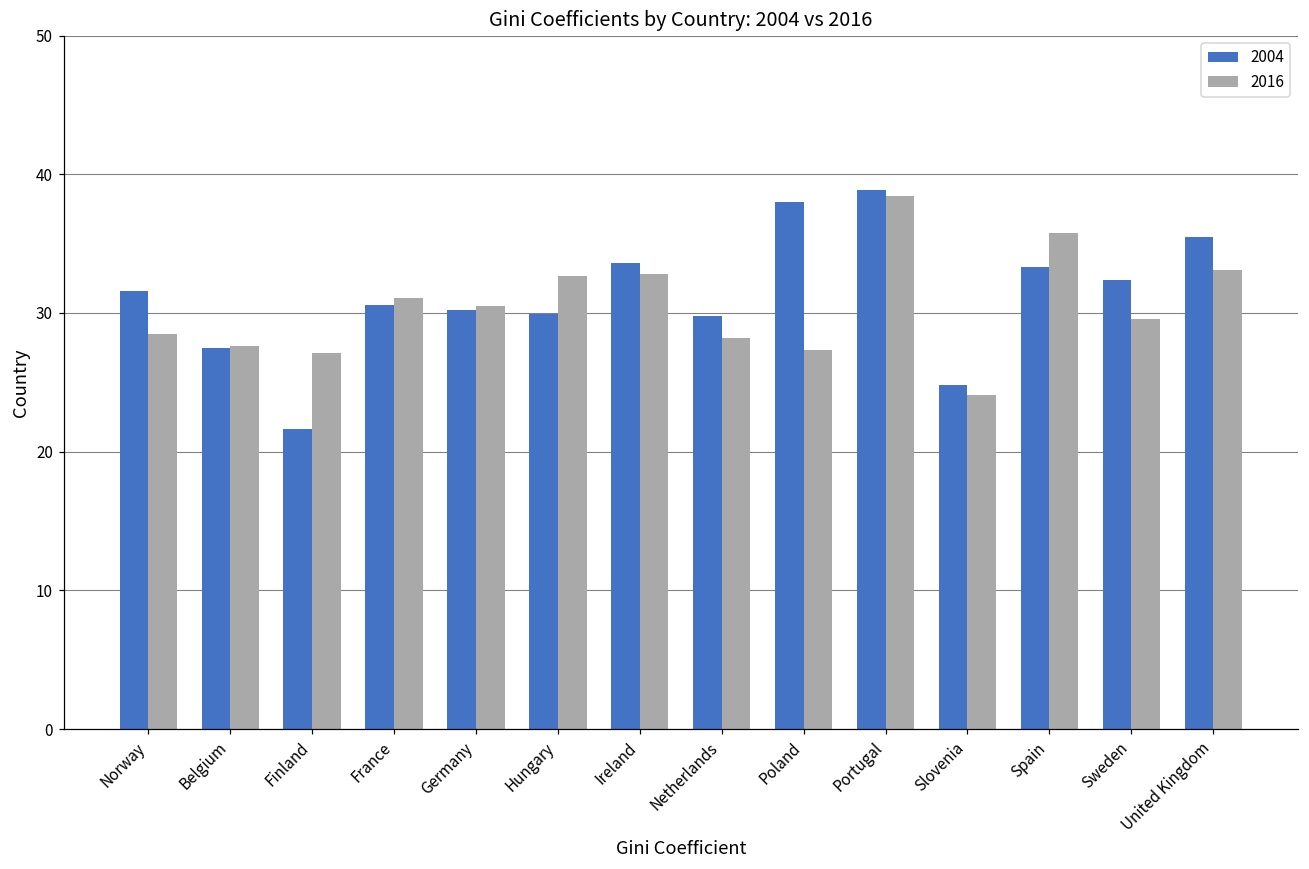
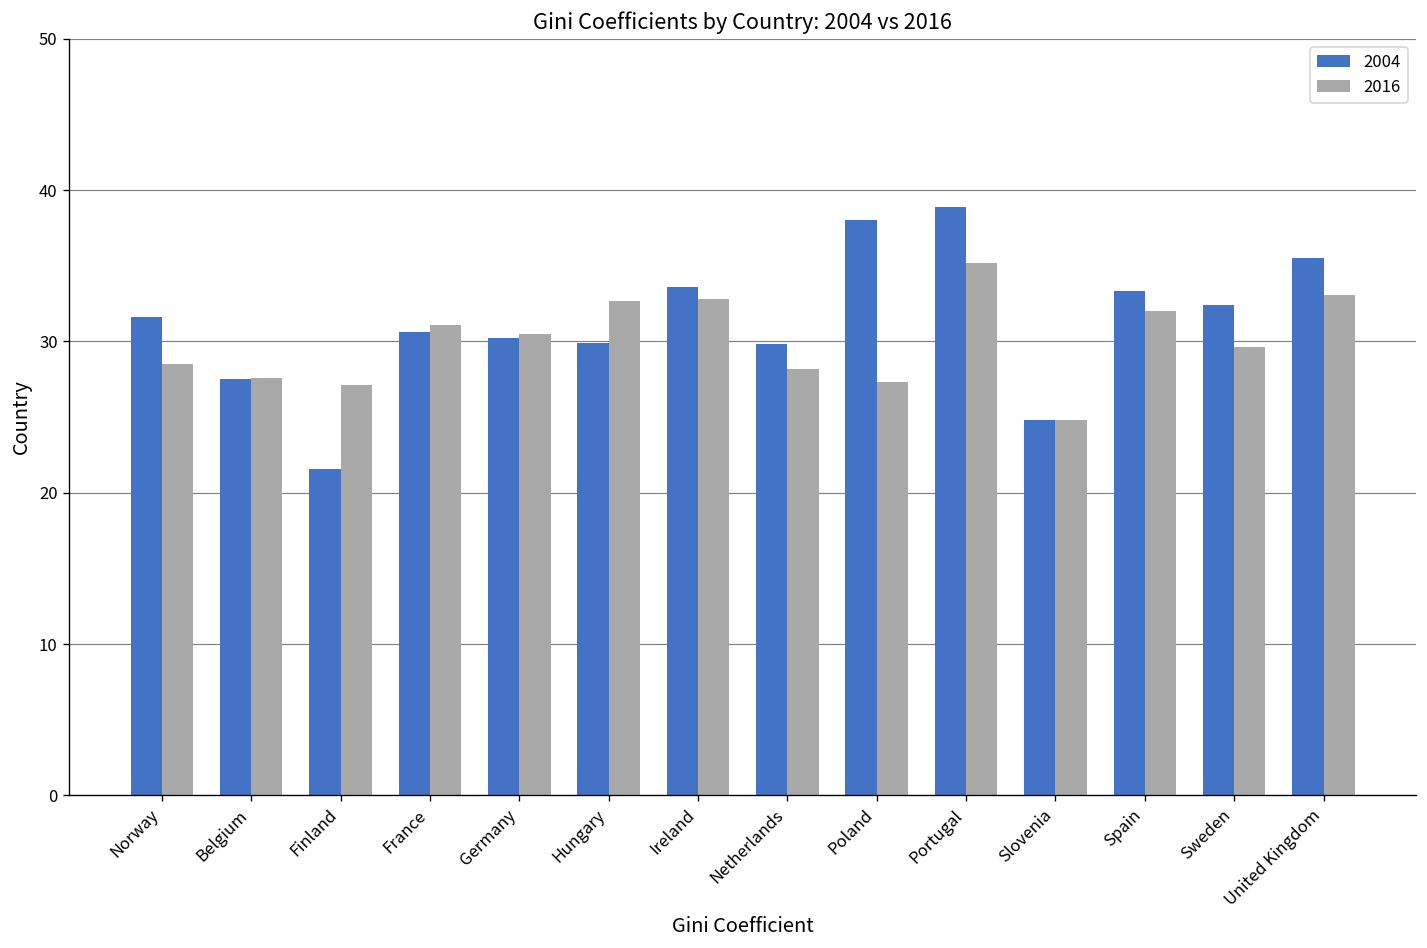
  {
    "2004": {
      "Norway": 31.6,
      "Belgium": 27.5,
      "Finland": 21.6,
      "France": 30.6,
      "Germany": 30.2,
      "Hungary": 29.9,
      "Ireland": 33.6,
      "Netherlands": 29.8,
      "Poland": 38.0,
      "Portugal": 38.9,
      "Slovenia": 24.8,
      "Spain": 33.3,
      "Sweden": 32.4,
      "United Kingdom": 35.5
    },
    "2016": {
      "Norway": 28.5,
      "Belgium": 27.6,
      "Finland": 27.1,
      "France": 31.1,
      "Germany": 30.5,
      "Hungary": 32.7,
      "Ireland": 32.8,
      "Netherlands": 28.2,
      "Poland": 27.3,
-     "Portugal": 38.4,
-     "Slovenia": 24.1,
-     "Spain": 35.8,
+     "Portugal": 35.2,
+     "Slovenia": 24.8,
+     "Spain": 32.0,
      "Sweden": 29.6,
      "United Kingdom": 33.1
    }
  }
